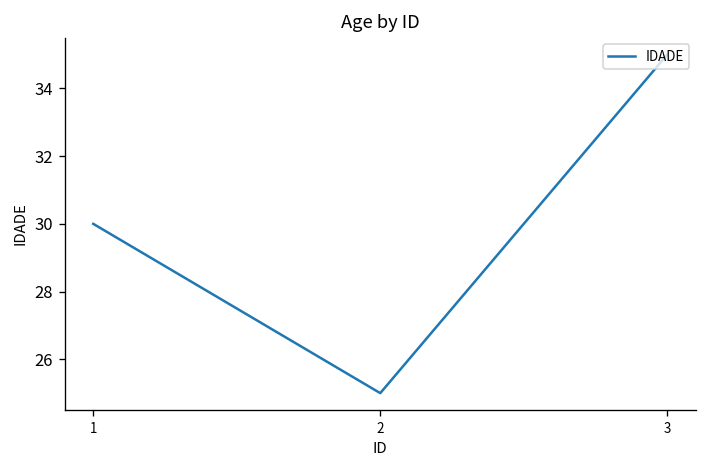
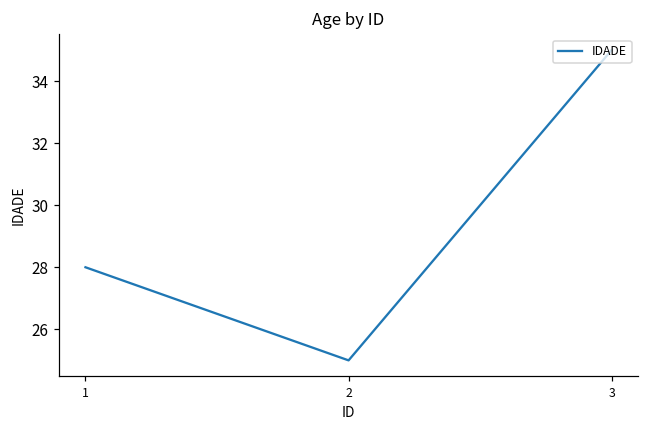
  {
-   "1": 30,
+   "1": 28,
    "2": 25
  }
